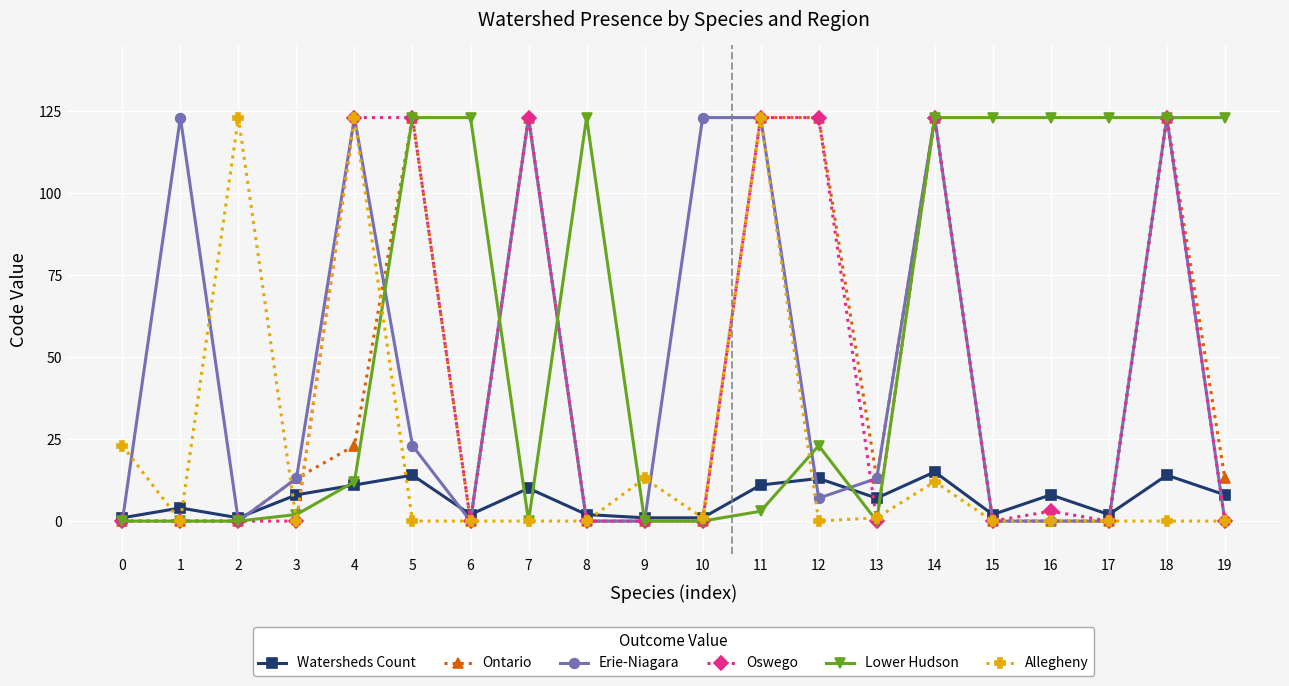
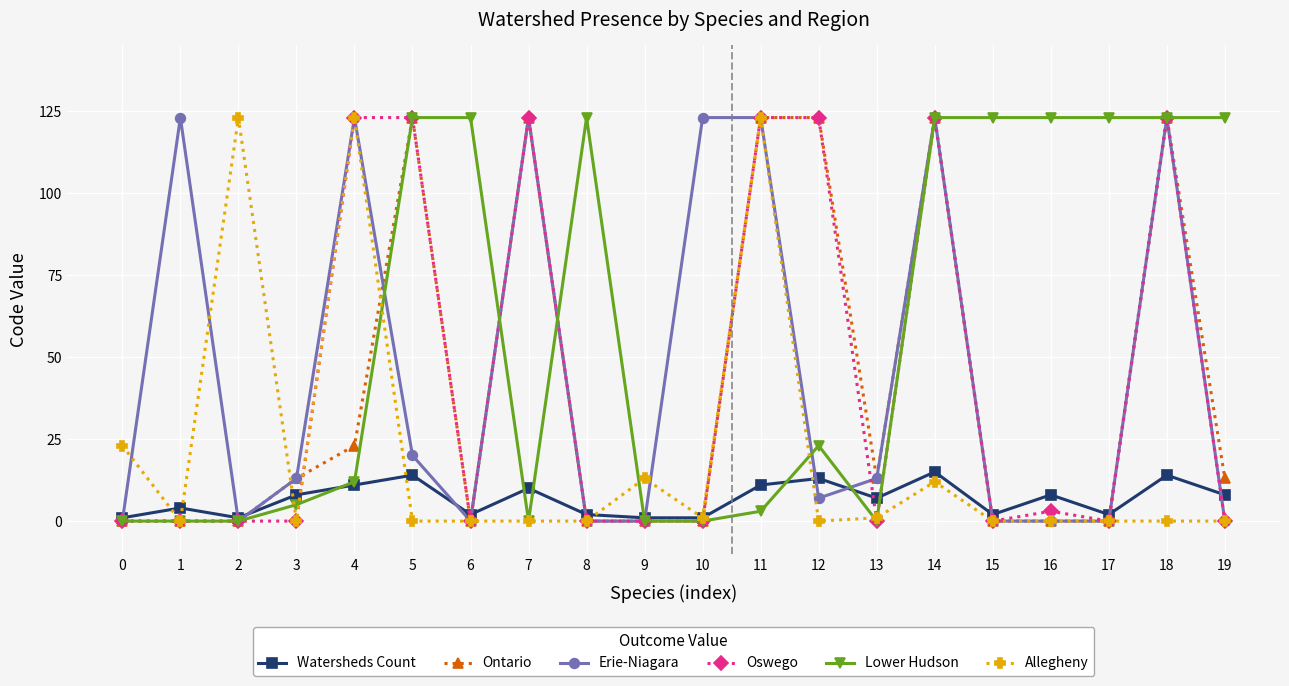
  {
    "Watersheds Count": {
      "0": 1,
      "1": 4,
      "2": 1,
      "3": 8,
      "4": 11,
      "5": 14,
      "6": 2,
      "7": 10,
      "8": 2,
      "9": 1,
      "11": 11,
      "12": 13,
      "13": 7,
      "14": 15,
      "15": 2,
      "16": 8,
      "17": 2,
      "18": 14,
      "19": 8
    },
    "Ontario": {
      "4": 23,
      "19": 13
    },
    "Erie-Niagara": {
      "1": 123,
-     "5": 23,
+     "5": 20,
      "10": 123,
      "12": 7
    },
    "Oswego": {
      "16": 3
    },
    "Lower Hudson": {
-     "3": 2,
+     "3": 5,
      "4": 12,
      "6": 123,
      "8": 123,
      "11": 3,
      "12": 23,
      "15": 123,
      "16": 123,
      "17": 123,
      "19": 123
    },
    "Allegheny": {
      "0": 23,
      "2": 123,
      "5": 0,
      "9": 13,
      "12": 0,
      "13": 1,
      "14": 12,
      "18": 0
    }
  }
